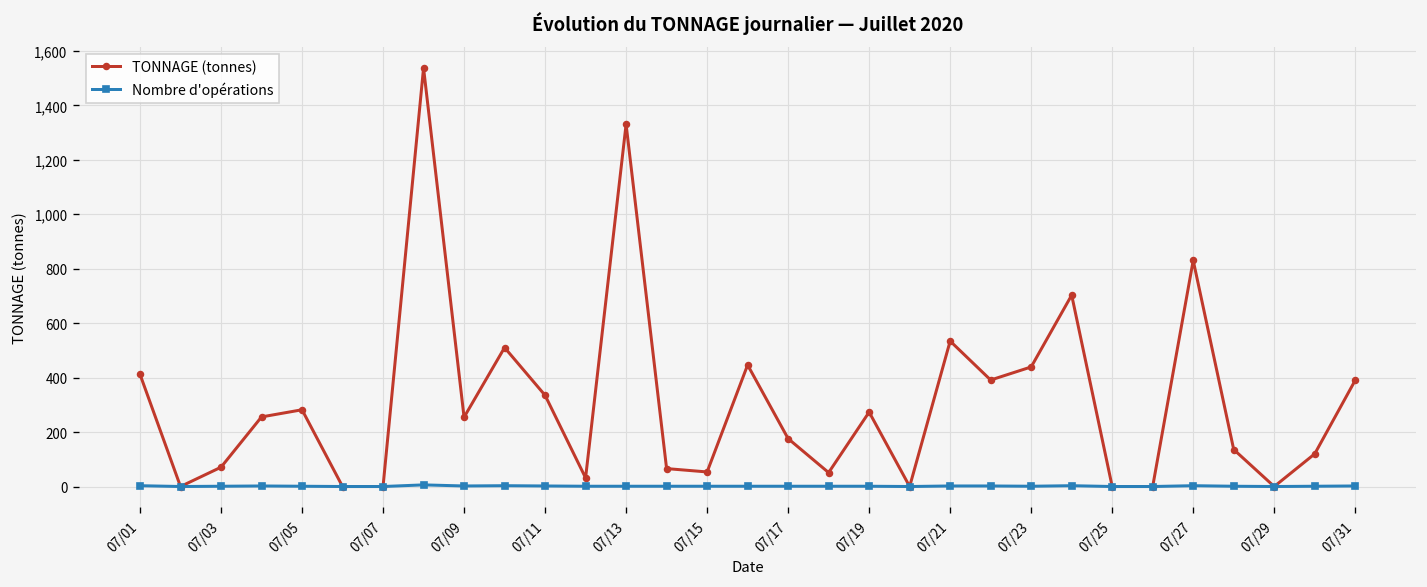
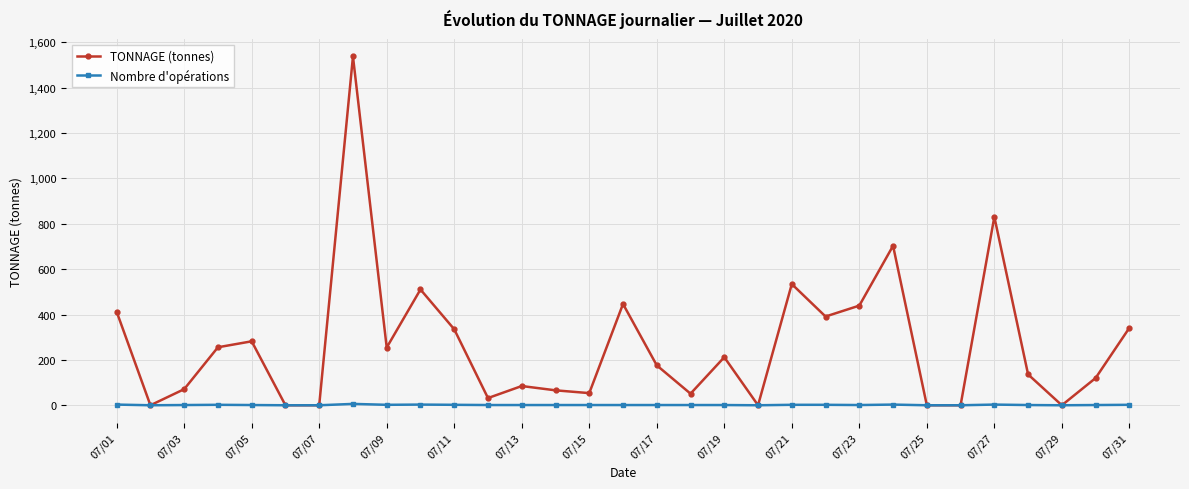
  {
    "TONNAGE (tonnes)": {
      "07/01": "410",
      "07/03": "70",
      "07/05": "280",
      "07/09": "250",
      "07/11": "330",
-     "07/13": "1,330",
+     "07/13": "80",
      "07/15": "50",
      "07/17": "180",
-     "07/19": "270",
+     "07/19": "210",
      "07/21": "530",
      "07/23": "440",
      "07/27": "830",
-     "07/31": "390"
+     "07/31": "340"
    },
    "Nombre d'opérations": {
      "07/01": "0",
      "07/03": "0",
      "07/05": "0",
      "07/09": "0",
      "07/11": "0",
      "07/13": "0",
      "07/15": "0",
      "07/17": "0",
      "07/19": "0",
      "07/21": "0",
      "07/23": "0",
      "07/27": "0",
      "07/31": "0"
    }
  }
